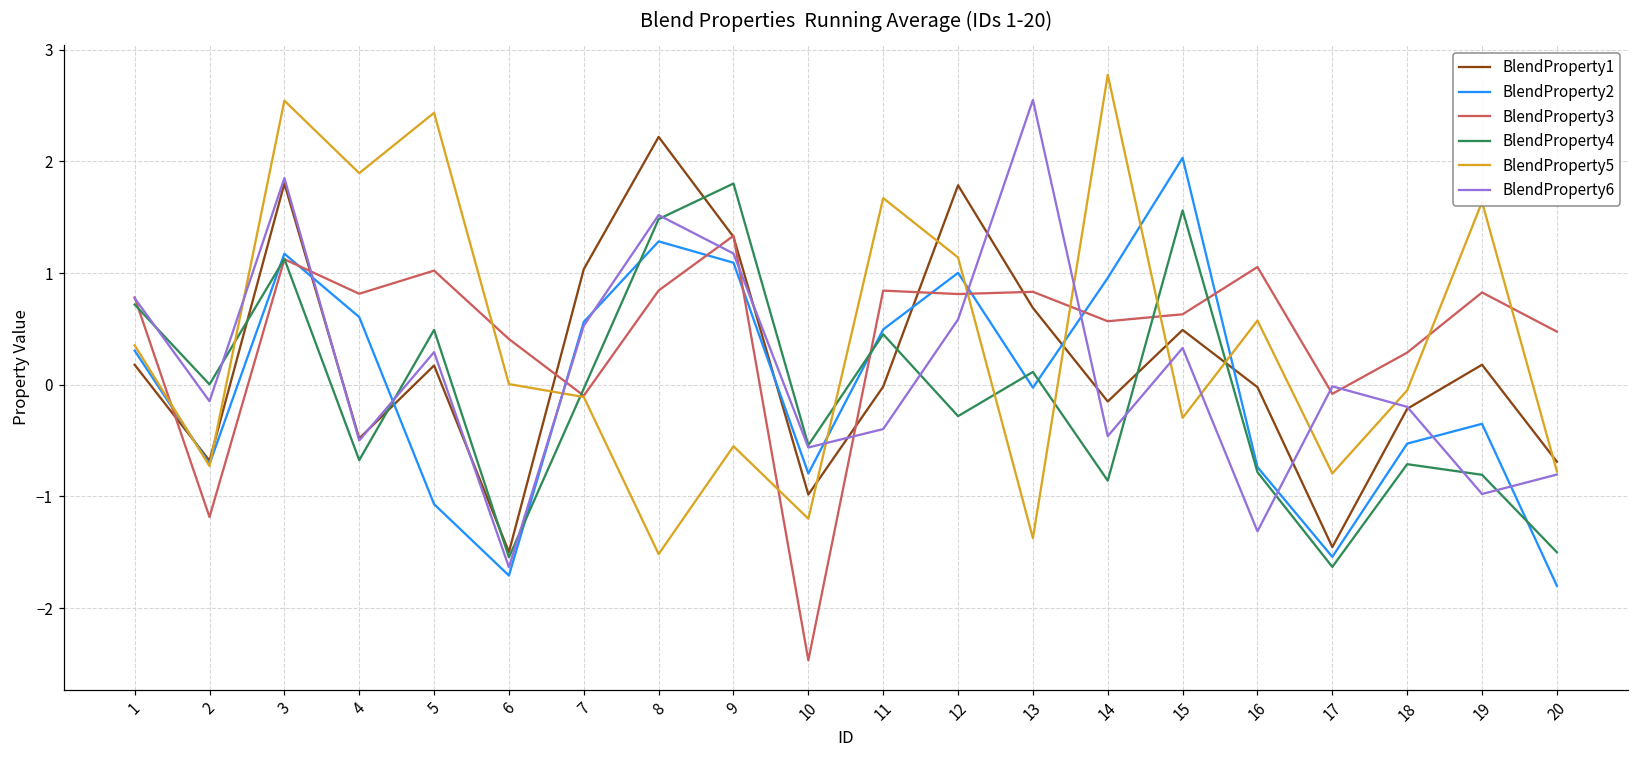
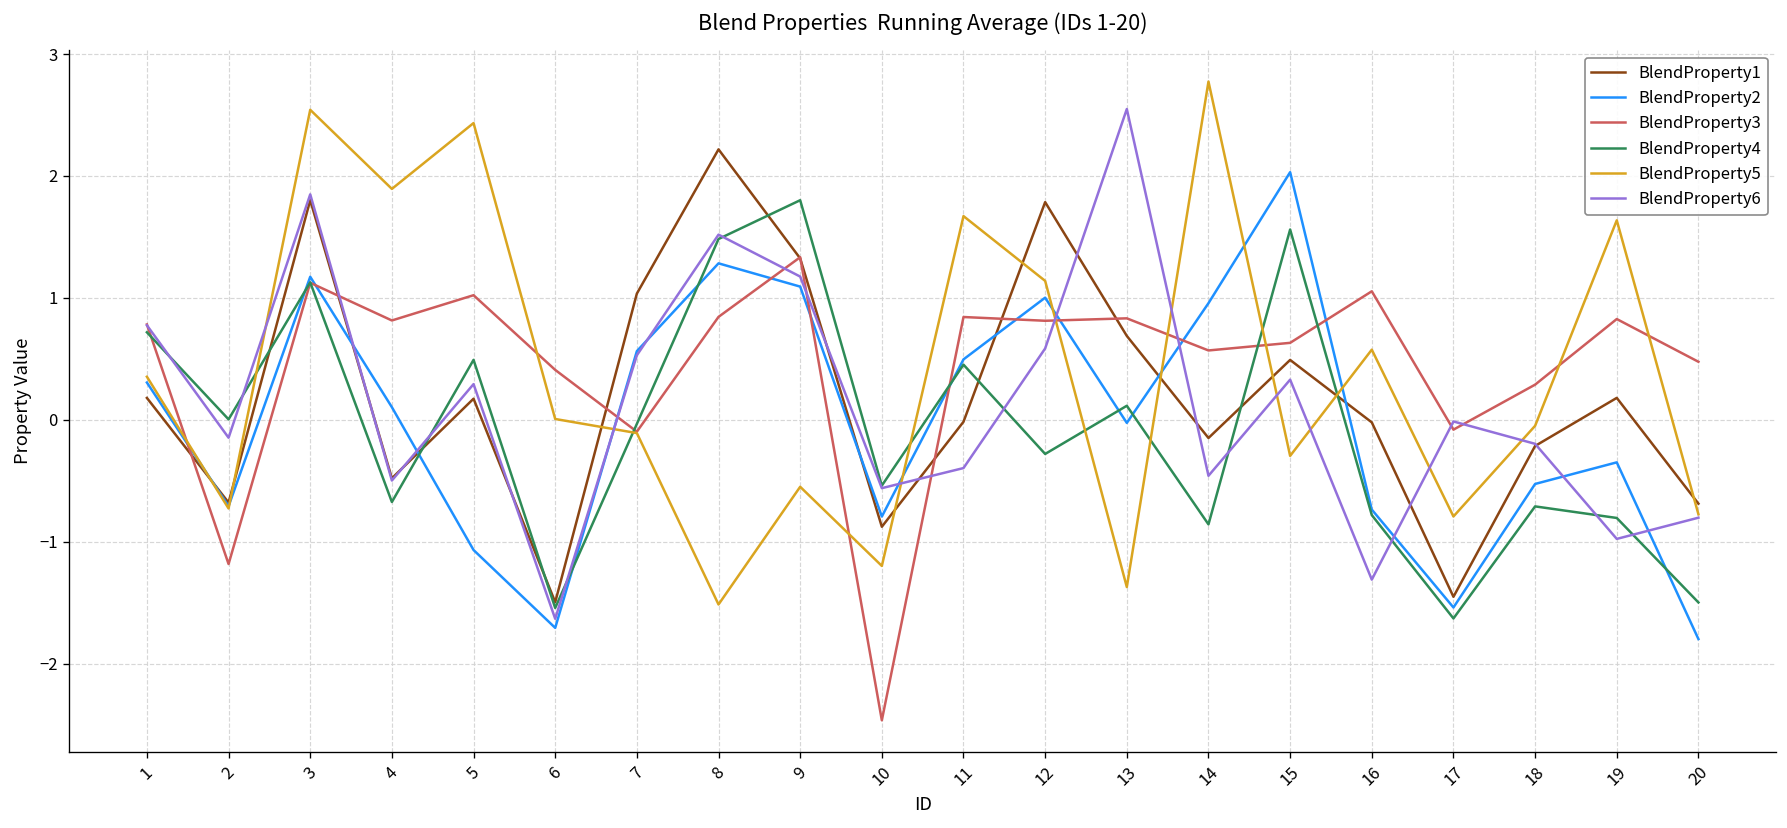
  {
    "BlendProperty1": {
      "1": 0.18,
      "2": -0.68,
      "3": 1.80,
      "5": 0.17,
      "6": -1.50,
      "7": 1.03,
      "8": 2.22,
-     "10": -0.98,
+     "10": -0.88,
      "11": -0.02,
      "12": 1.79,
      "13": 0.69,
      "14": -0.15,
      "15": 0.49,
      "16": -0.02,
      "17": -1.45,
      "19": 0.18,
      "20": -0.69
    },
    "BlendProperty2": {
      "1": 0.31,
      "3": 1.17,
-     "4": 0.61,
+     "4": 0.10,
      "5": -1.07,
      "6": -1.71,
      "7": 0.56,
      "8": 1.28,
      "9": 1.09,
      "10": -0.79,
      "11": 0.50,
      "12": 1.00,
      "13": -0.03,
      "14": 0.96,
      "15": 2.03,
      "16": -0.74,
      "17": -1.54,
      "18": -0.53,
      "19": -0.35,
      "20": -1.80
    },
    "BlendProperty3": {
      "2": -1.18,
      "4": 0.81,
      "5": 1.02,
      "6": 0.41,
      "8": 0.84,
      "10": -2.47,
      "11": 0.84,
      "12": 0.81,
      "13": 0.83,
      "14": 0.57,
      "15": 0.63,
      "16": 1.05,
      "17": -0.08,
      "18": 0.29,
      "19": 0.83,
      "20": 0.48
    },
    "BlendProperty4": {
      "1": 0.72,
      "2": 0.00,
      "4": -0.67,
      "5": 0.49,
      "6": -1.54,
      "7": -0.03,
      "8": 1.48,
      "9": 1.80,
      "11": 0.45,
      "12": -0.28,
      "13": 0.11,
      "14": -0.86,
      "15": 1.56,
      "16": -0.78,
      "17": -1.63,
      "18": -0.71,
      "19": -0.81,
      "20": -1.50
    },
    "BlendProperty5": {
      "1": 0.35,
      "3": 2.54,
      "4": 1.89,
      "5": 2.43,
      "6": 0.01,
      "8": -1.52,
      "9": -0.55,
      "10": -1.20,
      "11": 1.67,
      "12": 1.14,
      "13": -1.37,
      "14": 2.77,
      "15": -0.30,
      "16": 0.57,
      "17": -0.79,
      "18": -0.05,
      "19": 1.64,
      "20": -0.78
    },
    "BlendProperty6": {
      "2": -0.15,
      "3": 1.85,
      "5": 0.29,
      "6": -1.63,
      "7": 0.53,
      "8": 1.52,
      "9": 1.17,
      "11": -0.40,
      "12": 0.58,
      "13": 2.55,
      "14": -0.46,
      "15": 0.33,
      "16": -1.31,
      "17": -0.01,
      "19": -0.98,
      "20": -0.80
    }
  }
